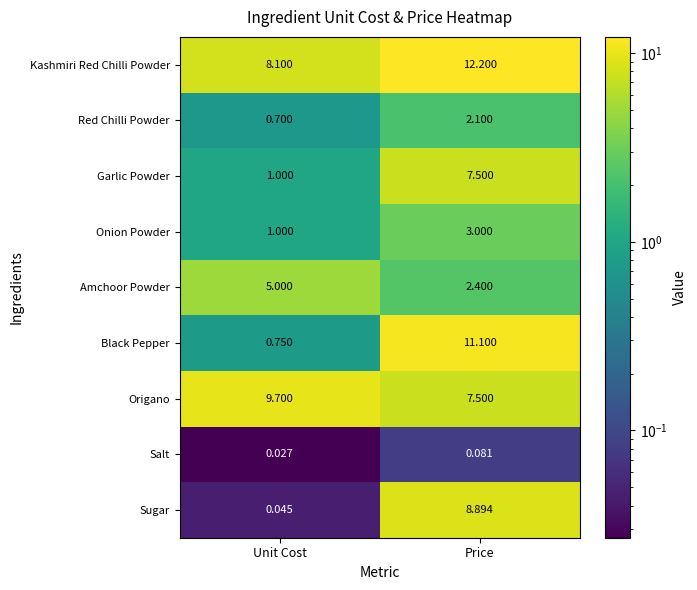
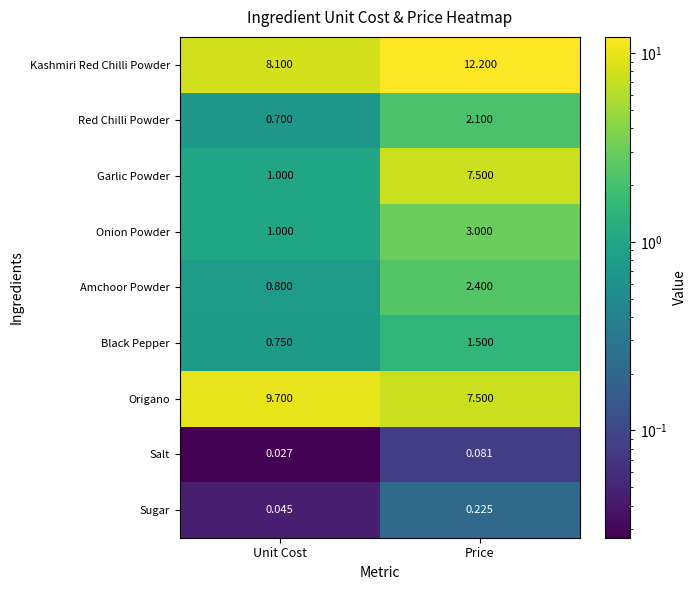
  {
    "Kashmiri Red Chilli Powder": {
      "Unit Cost": 8.100,
      "Price": 12.200
    },
    "Red Chilli Powder": {
      "Unit Cost": 0.700,
      "Price": 2.100
    },
    "Garlic Powder": {
      "Unit Cost": 1.000,
      "Price": 7.500
    },
    "Onion Powder": {
      "Unit Cost": 1.000,
      "Price": 3.000
    },
    "Amchoor Powder": {
-     "Unit Cost": 5.000,
+     "Unit Cost": 0.800,
      "Price": 2.400
    },
    "Black Pepper": {
      "Unit Cost": 0.750,
-     "Price": 11.100
+     "Price": 1.500
    },
    "Origano": {
      "Unit Cost": 9.700,
      "Price": 7.500
    },
    "Salt": {
      "Unit Cost": 0.027,
      "Price": 0.081
    },
    "Sugar": {
      "Unit Cost": 0.045,
-     "Price": 8.894
+     "Price": 0.225
    }
  }
